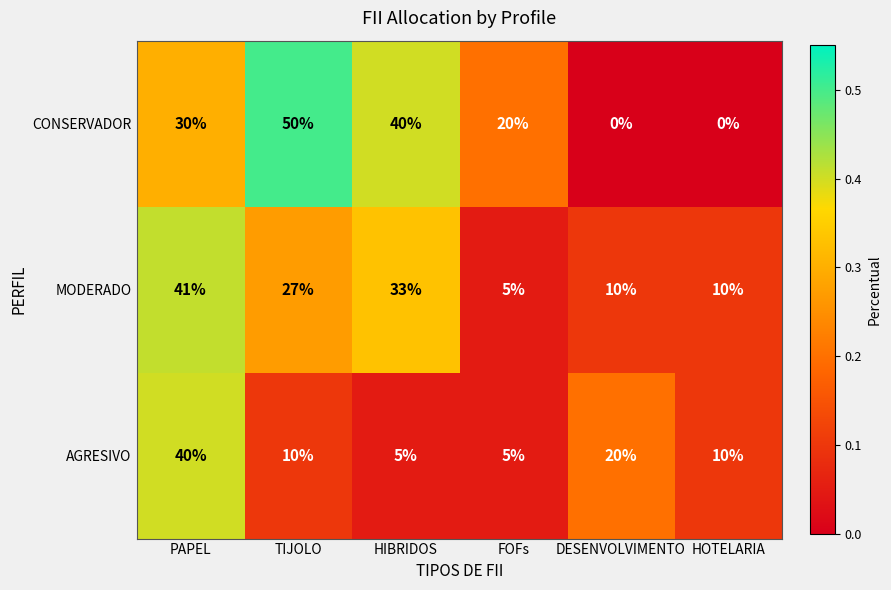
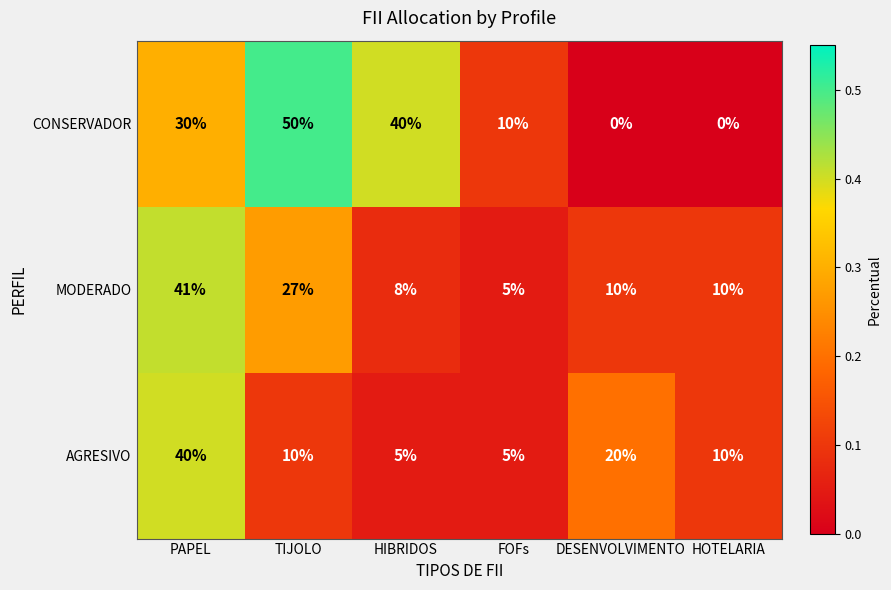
  {
    "CONSERVADOR": {
      "PAPEL": "30%",
      "TIJOLO": "50%",
      "HIBRIDOS": "40%",
-     "FOFs": "20%",
+     "FOFs": "10%",
      "DESENVOLVIMENTO": "0%",
      "HOTELARIA": "0%"
    },
    "MODERADO": {
      "PAPEL": "41%",
      "TIJOLO": "27%",
-     "HIBRIDOS": "33%",
+     "HIBRIDOS": "8%",
      "FOFs": "5%",
      "DESENVOLVIMENTO": "10%",
      "HOTELARIA": "10%"
    },
    "AGRESIVO": {
      "PAPEL": "40%",
      "TIJOLO": "10%",
      "HIBRIDOS": "5%",
      "FOFs": "5%",
      "DESENVOLVIMENTO": "20%",
      "HOTELARIA": "10%"
    }
  }
